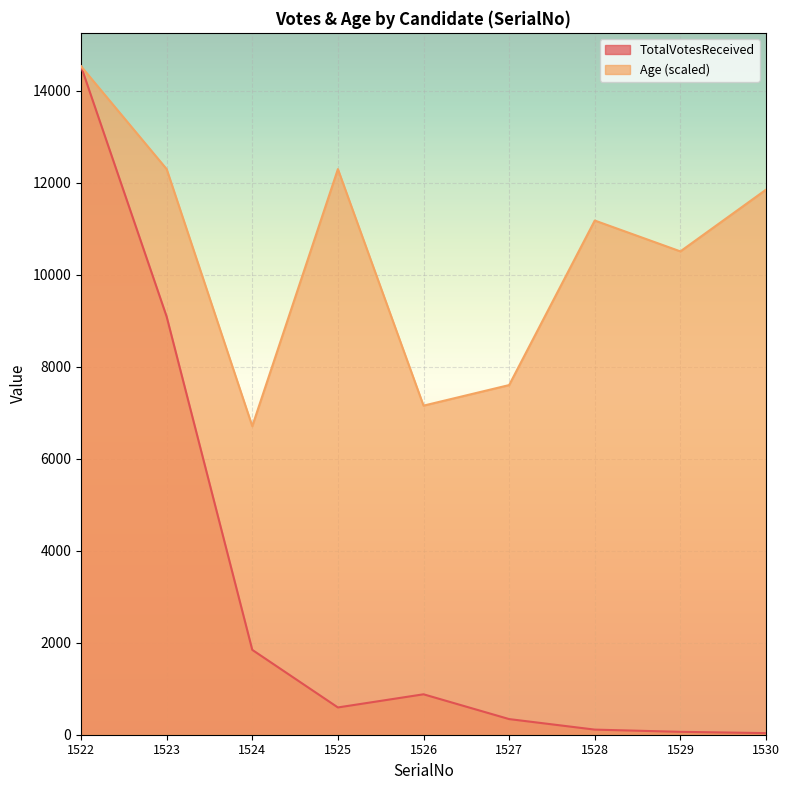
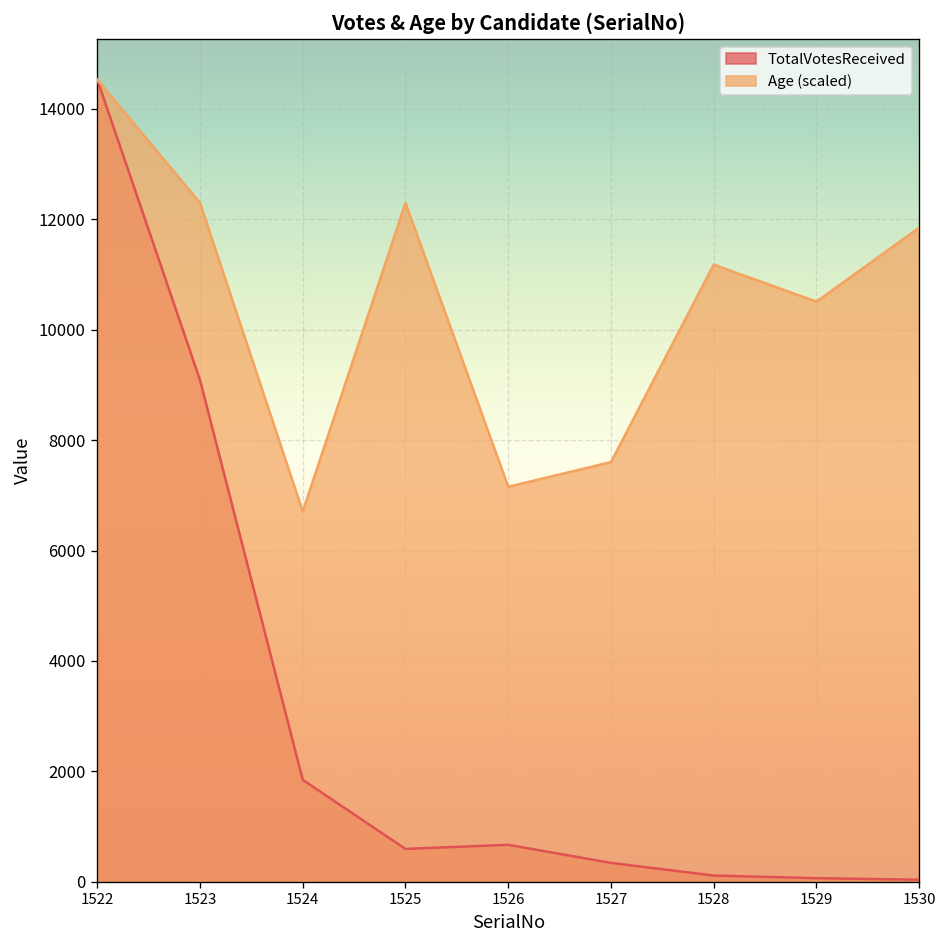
  {
    "TotalVotesReceived": {
      "1523": 9100,
      "1524": 1800,
      "1525": 600,
-     "1526": 900,
+     "1526": 700,
      "1527": 300,
      "1528": 100,
      "1529": 100,
      "1530": 0
    },
    "Age (scaled)": {
      "1523": 12300,
      "1524": 6700,
      "1525": 12300,
      "1526": 7200,
      "1527": 7600,
      "1528": 11200,
      "1529": 10500,
      "1530": 11900
    }
  }
